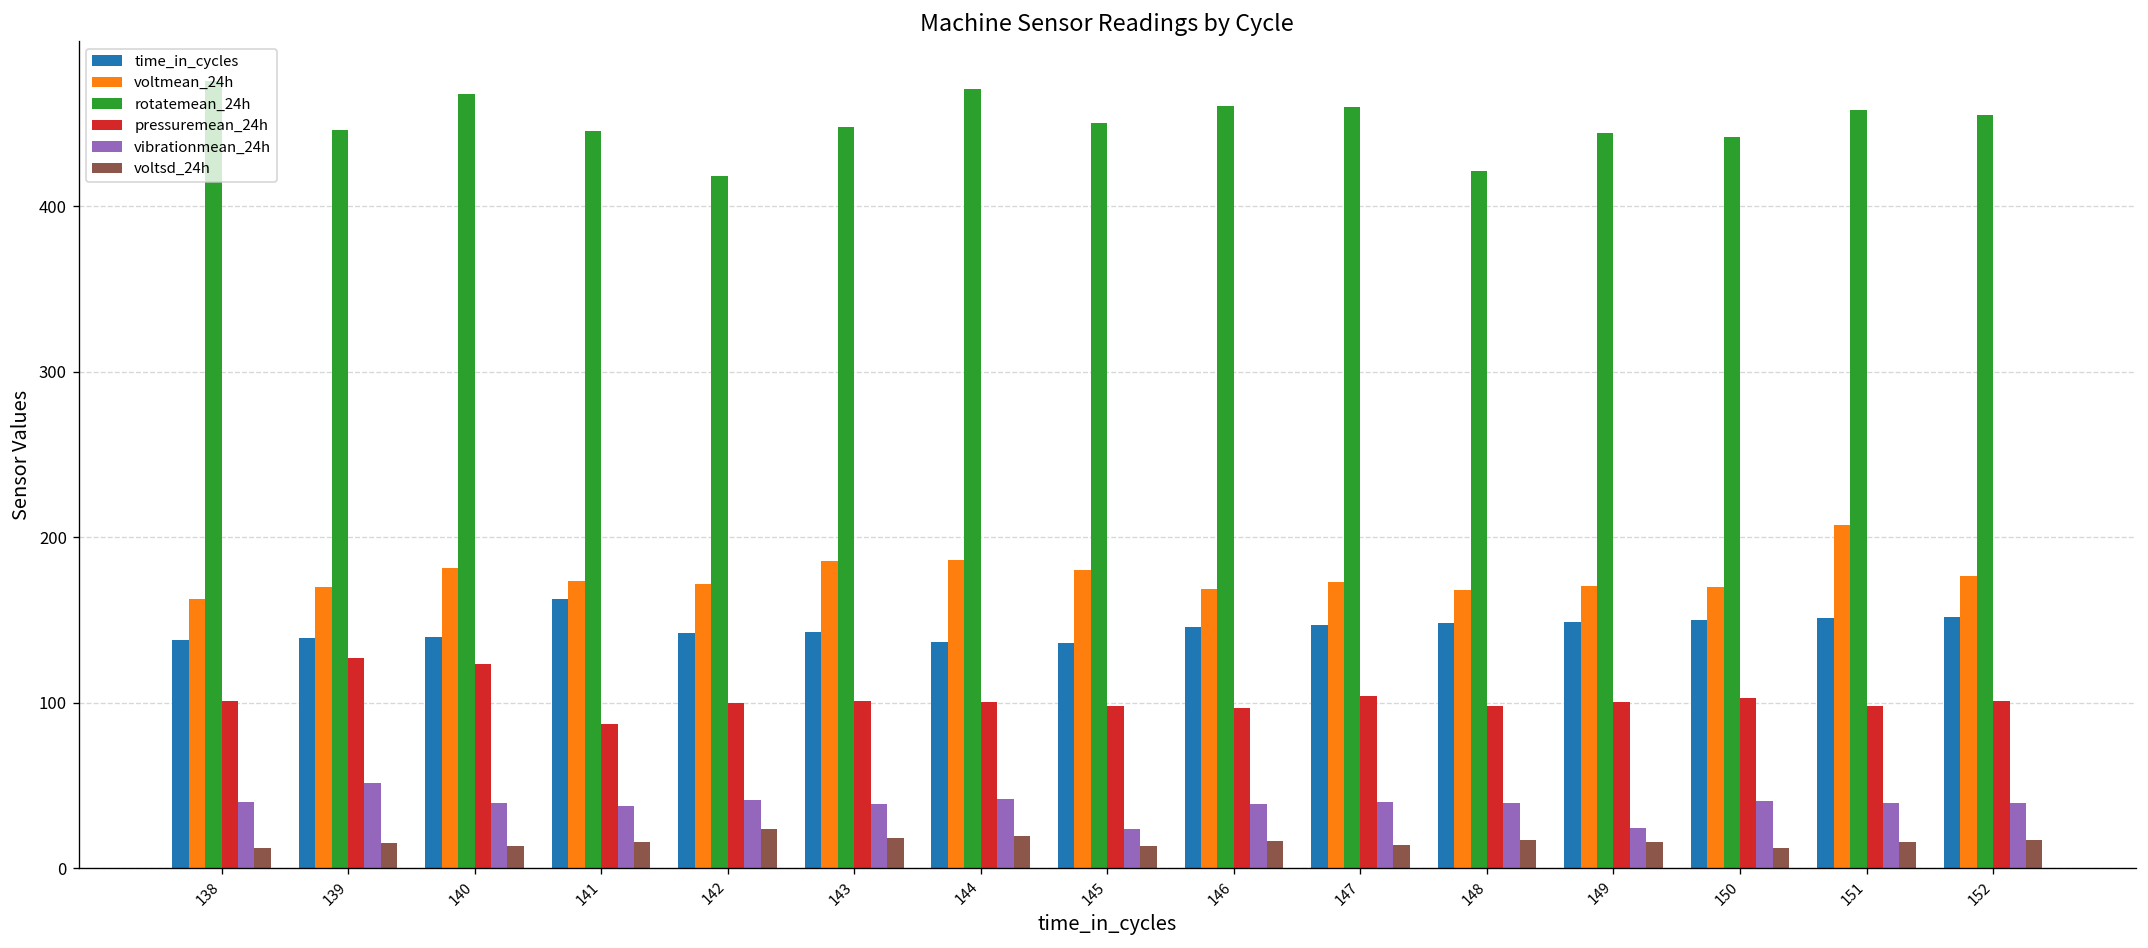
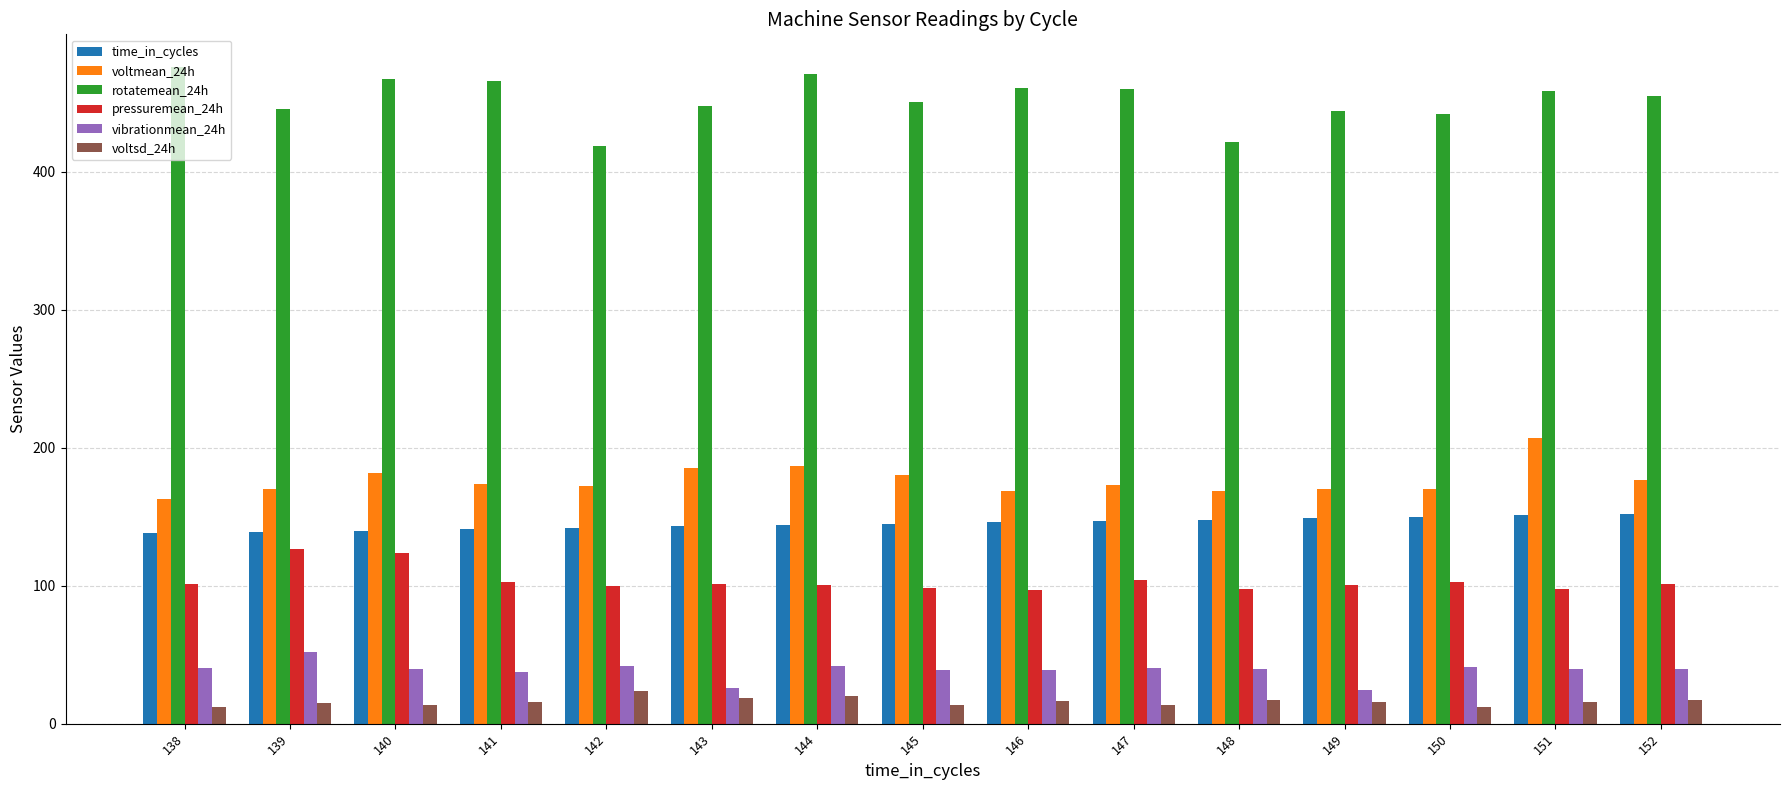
  {
    "time_in_cycles": {
      "138": 138,
      "139": 139,
      "140": 140,
-     "141": 163,
+     "141": 141,
      "142": 142,
      "143": 143,
-     "144": 137,
-     "145": 136,
+     "144": 144,
+     "145": 145,
      "146": 146,
      "147": 147,
      "148": 148,
      "149": 149,
      "150": 150,
      "151": 151,
      "152": 152
    },
    "voltmean_24h": {
      "138": 163,
      "139": 170,
      "140": 182,
      "141": 174,
      "142": 172,
      "143": 186,
      "144": 187,
      "145": 181,
      "146": 169,
      "147": 173,
      "148": 169,
      "149": 170,
      "150": 170,
      "151": 207,
      "152": 177
    },
    "rotatemean_24h": {
      "139": 446,
      "140": 468,
-     "141": 446,
+     "141": 466,
      "142": 419,
      "143": 448,
      "144": 471,
      "145": 450,
      "146": 461,
      "147": 460,
      "148": 421,
      "149": 444,
      "150": 442,
      "151": 458,
      "152": 455
    },
    "pressuremean_24h": {
      "138": 101,
      "139": 127,
      "140": 124,
-     "141": 88,
+     "141": 103,
      "142": 100,
      "143": 101,
      "144": 101,
      "145": 98,
      "146": 97,
      "147": 104,
      "148": 98,
      "149": 100,
      "150": 103,
      "151": 98,
      "152": 101
    },
    "vibrationmean_24h": {
      "138": 40,
      "139": 52,
      "140": 40,
      "141": 38,
      "142": 42,
-     "143": 39,
+     "143": 26,
      "144": 42,
-     "145": 24,
+     "145": 39,
      "146": 39,
      "147": 40,
      "148": 40,
      "149": 25,
      "150": 41,
      "151": 40,
      "152": 40
    },
    "voltsd_24h": {
      "138": 12,
      "139": 15,
      "140": 14,
      "141": 16,
      "142": 24,
      "143": 19,
      "144": 20,
      "145": 13,
      "146": 17,
      "147": 14,
      "148": 17,
      "149": 16,
      "150": 12,
      "151": 16,
      "152": 17
    }
  }
